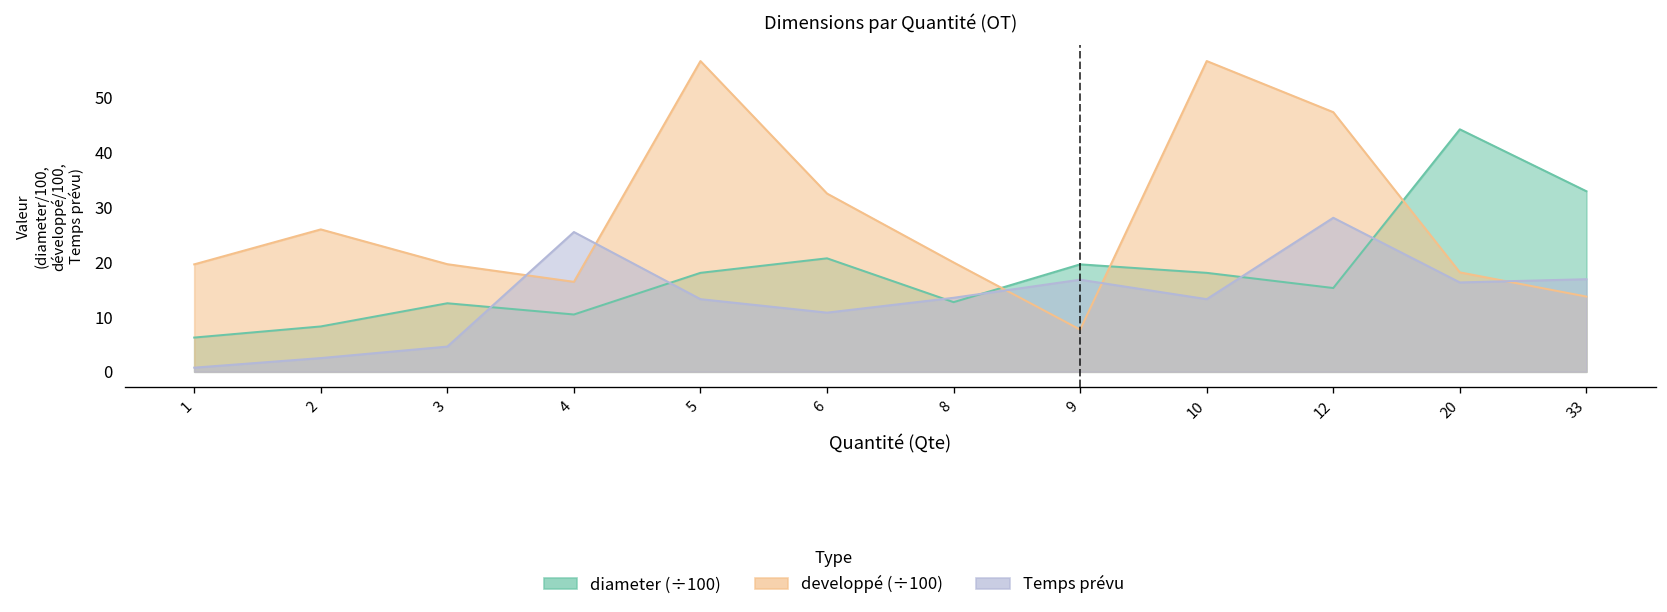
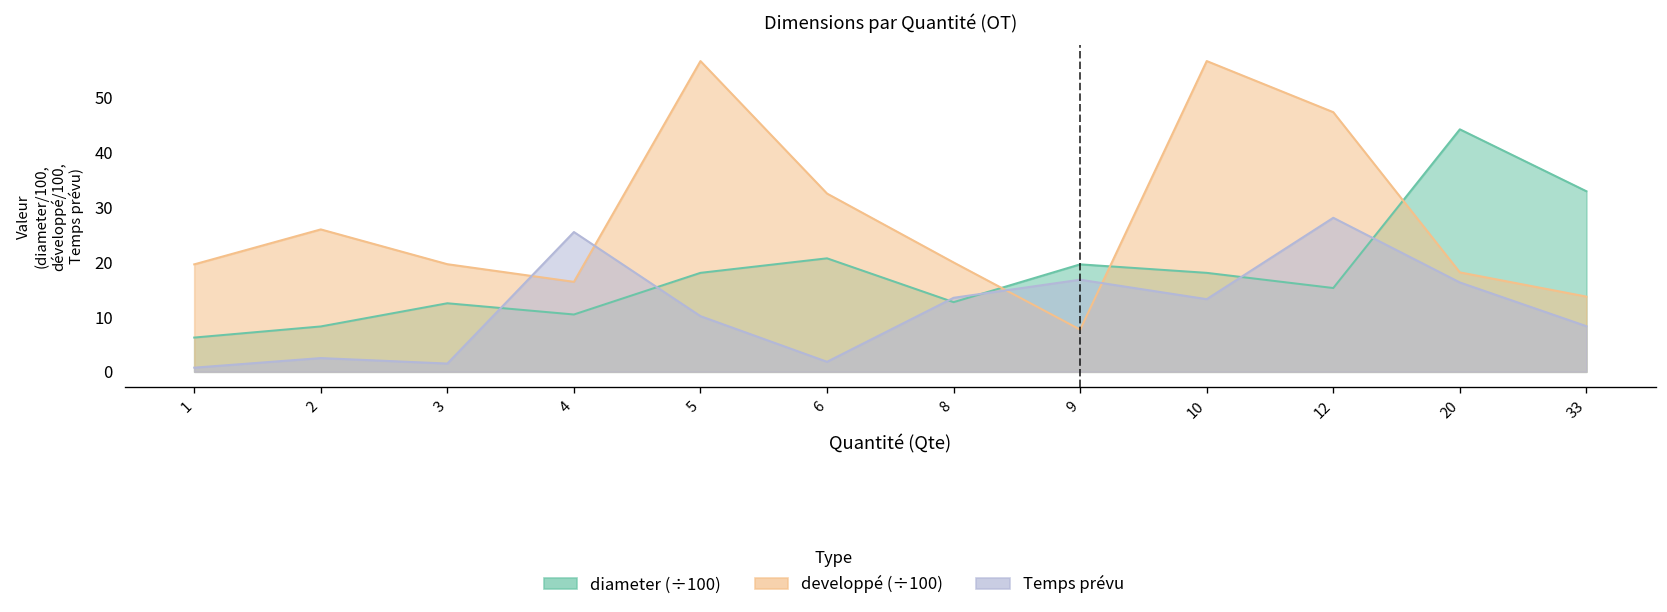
  {
    "Temps prévu": {
      "1": 1,
      "2": 3,
-     "3": 5,
+     "3": 2,
      "4": 26,
-     "5": 13,
-     "6": 11,
+     "5": 10,
+     "6": 2,
      "8": 14,
      "9": 17,
      "10": 13,
      "12": 28,
      "20": 16,
-     "33": 17
+     "33": 8
    }
  }
